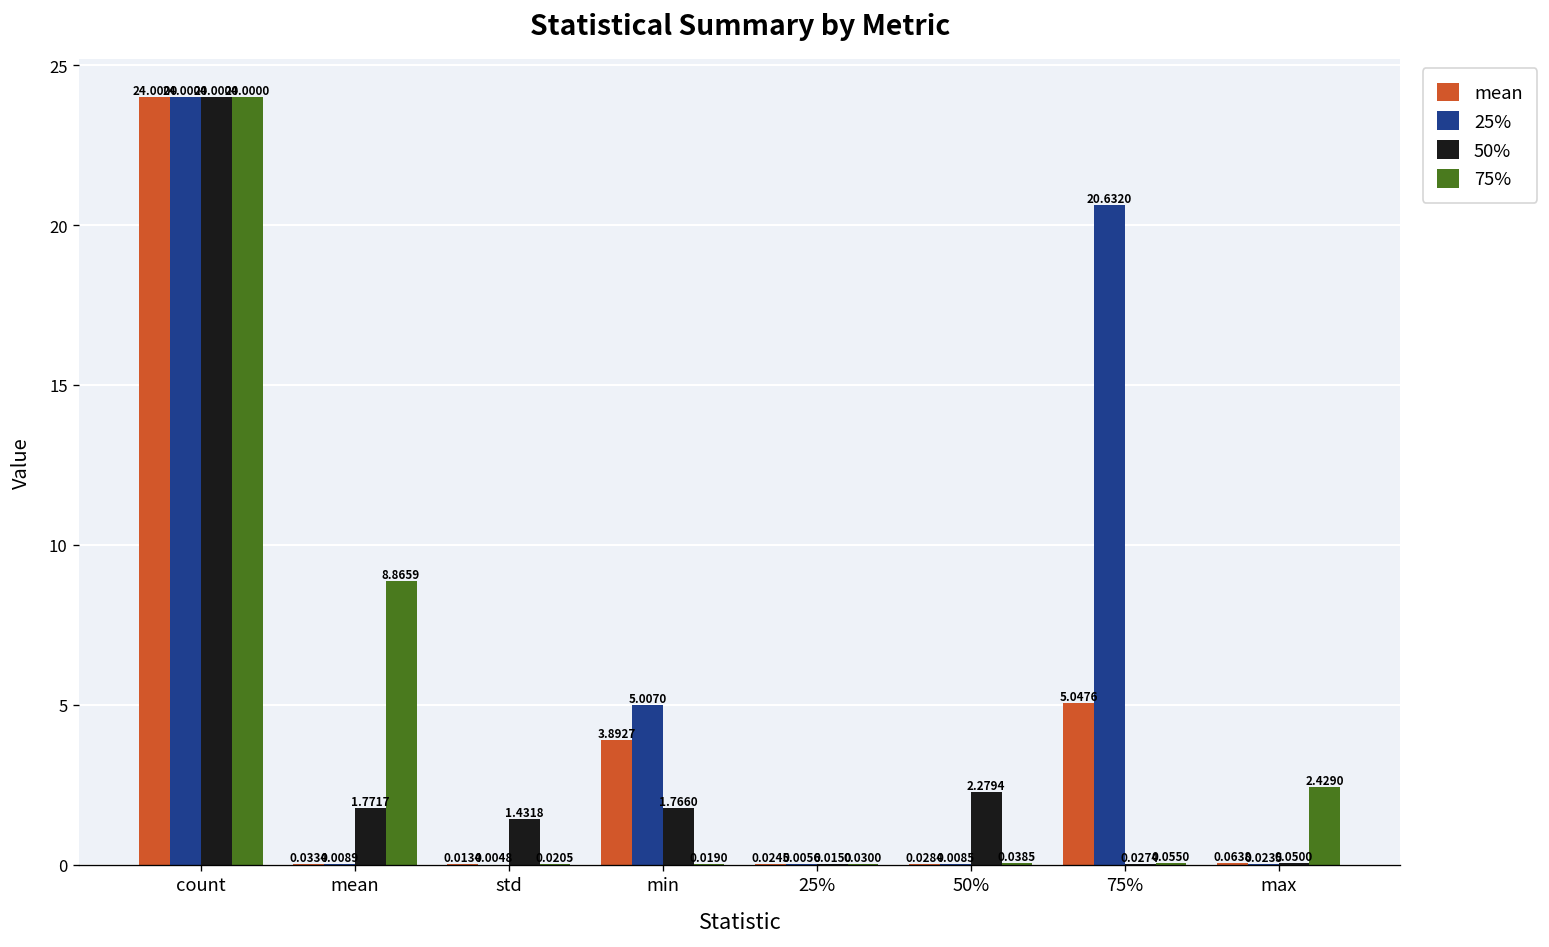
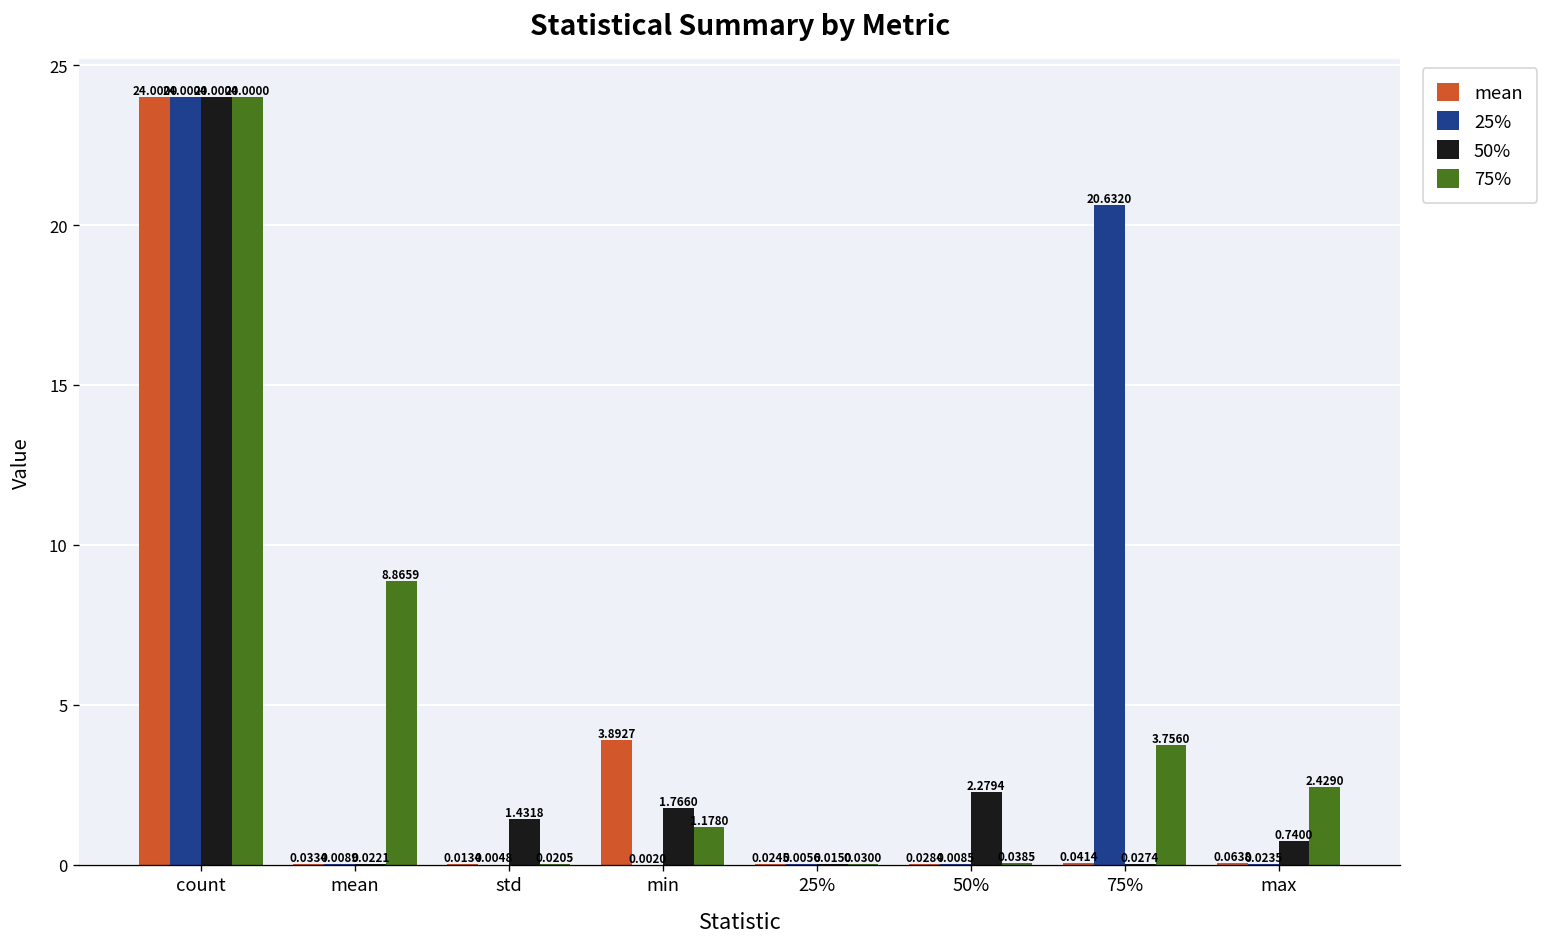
  {
    "mean": {
      "min": 3.8927,
-     "75%": 5.0476
+     "75%": 0.0414
    },
    "25%": {
-     "min": 5.0070,
+     "min": 0.0020,
      "75%": 20.6320
    },
    "50%": {
-     "mean": 1.7717,
+     "mean": 0.0221,
      "std": 1.4318,
      "min": 1.7660,
      "50%": 2.2794,
      "75%": 0.0274,
-     "max": 0.0500
+     "max": 0.7400
    },
    "75%": {
      "mean": 8.8659,
      "std": 0.0205,
-     "min": 0.0190,
+     "min": 1.1780,
      "50%": 0.0385,
-     "75%": 0.0550,
+     "75%": 3.7560,
      "max": 2.4290
    }
  }
